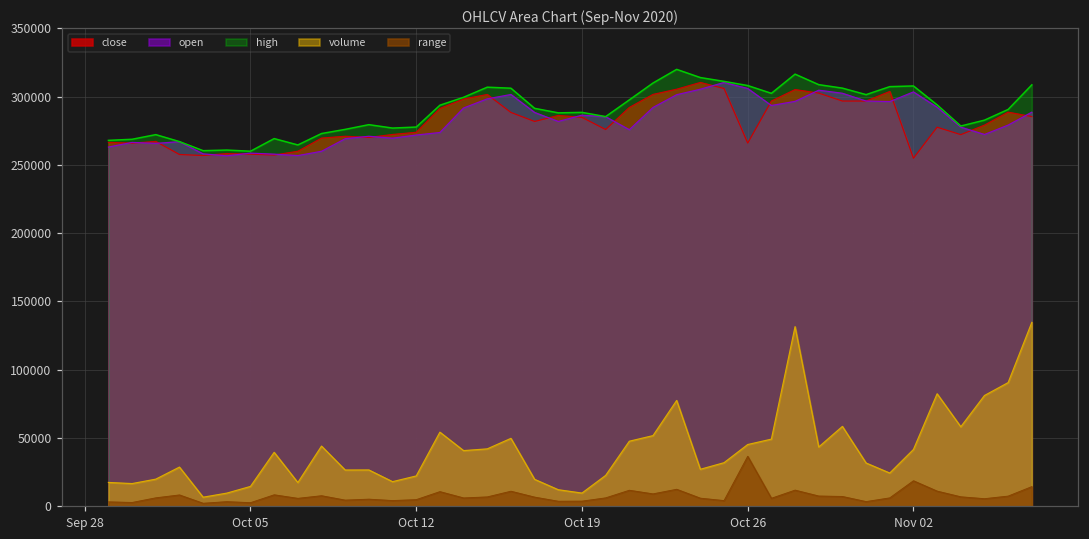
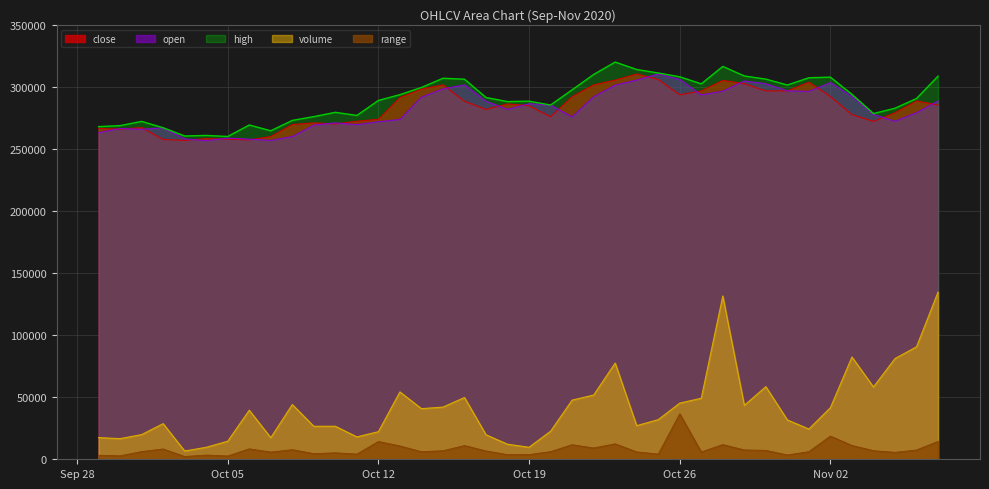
  {
    "close": {
-     "Oct 26": 266000,
-     "Nov 02": 255000
+     "Oct 26": 294000,
+     "Nov 02": 292000
    },
    "open": {
      "Oct 26": 306000,
      "Nov 02": 304000
    },
    "high": {
-     "Oct 12": 278000,
+     "Oct 12": 289000,
      "Oct 26": 308000,
      "Nov 02": 308000
    },
    "volume": {
      "Oct 05": 15000,
      "Oct 12": 22000,
      "Oct 19": 10000,
      "Oct 26": 45000,
      "Nov 02": 42000
    },
    "range": {
      "Oct 05": 3000,
-     "Oct 12": 5000,
+     "Oct 12": 14000,
      "Oct 19": 4000,
      "Oct 26": 37000,
      "Nov 02": 19000
    }
  }
